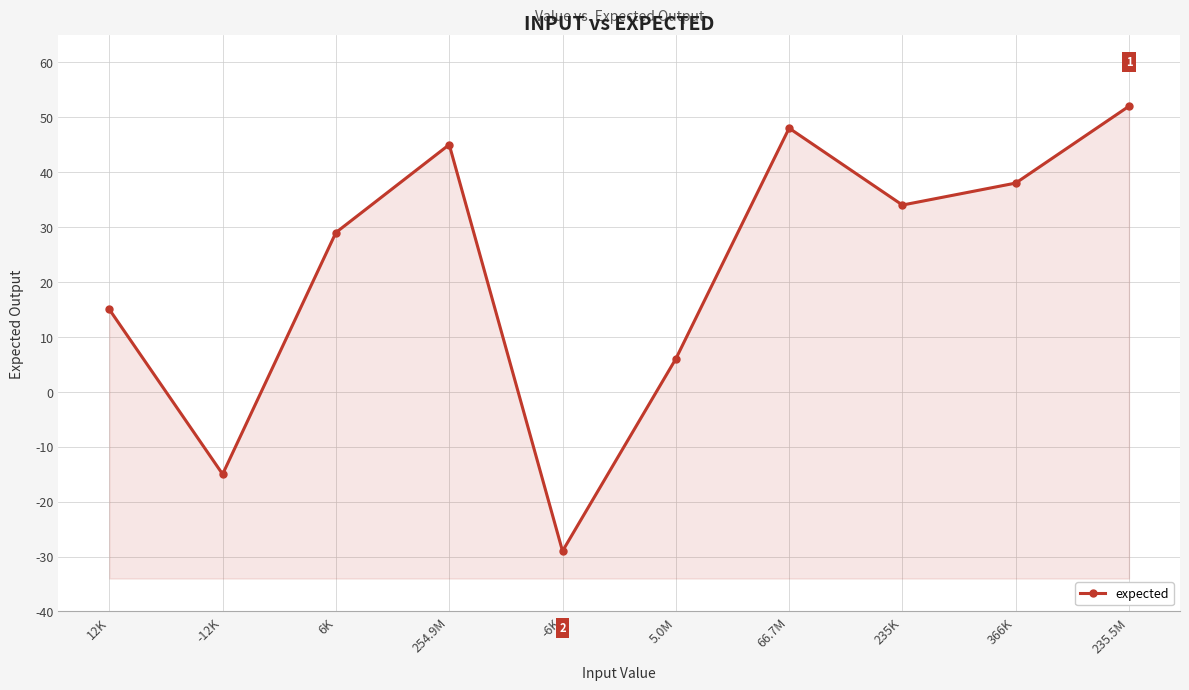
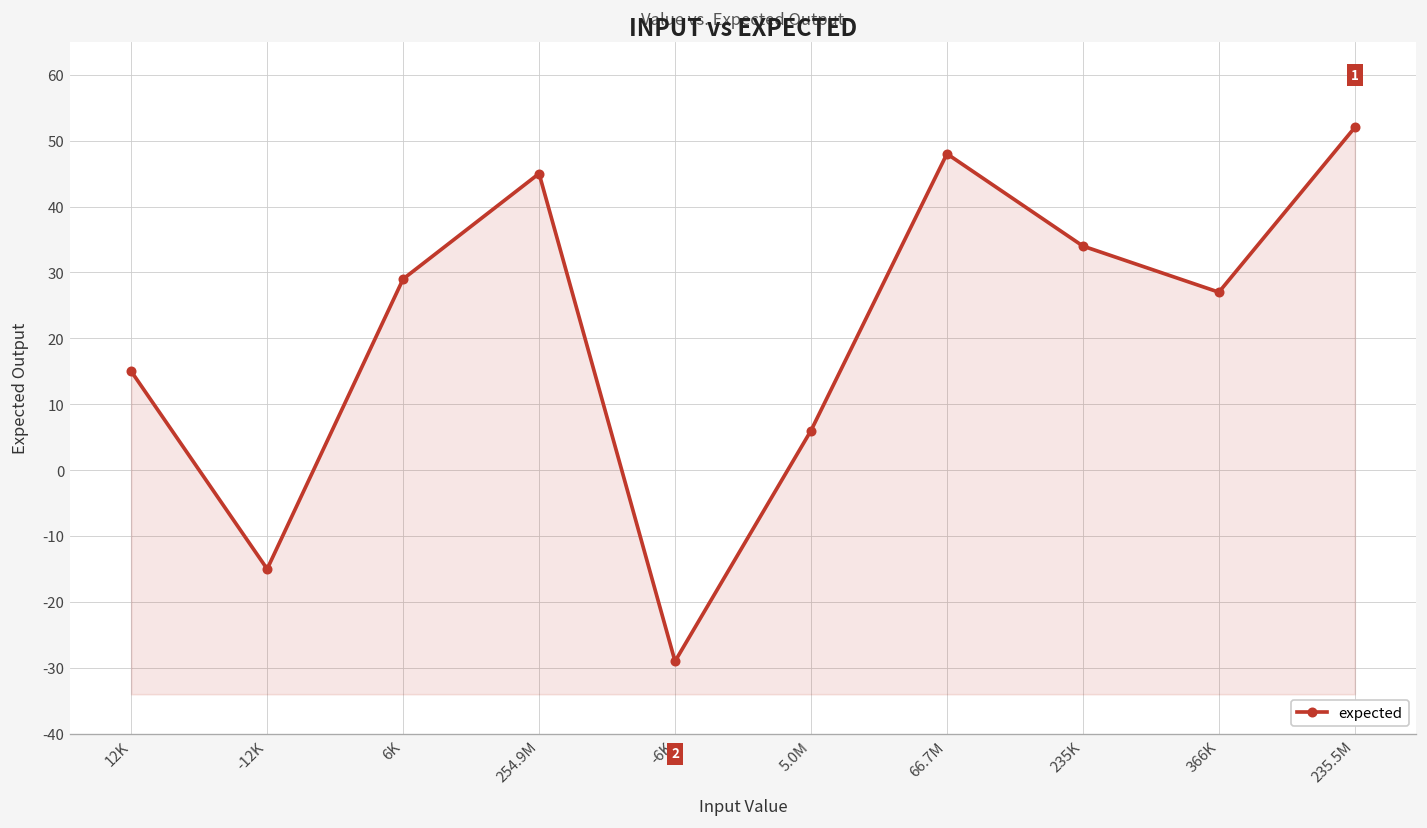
  {
    "12K": 15,
    "-12K": -15,
    "6K": 29,
    "254.9M": 45,
    "-6K": -29,
    "5.0M": 6,
    "66.7M": 48,
    "235K": 34,
-   "366K": 38,
+   "366K": 27,
    "235.5M": 52
  }
